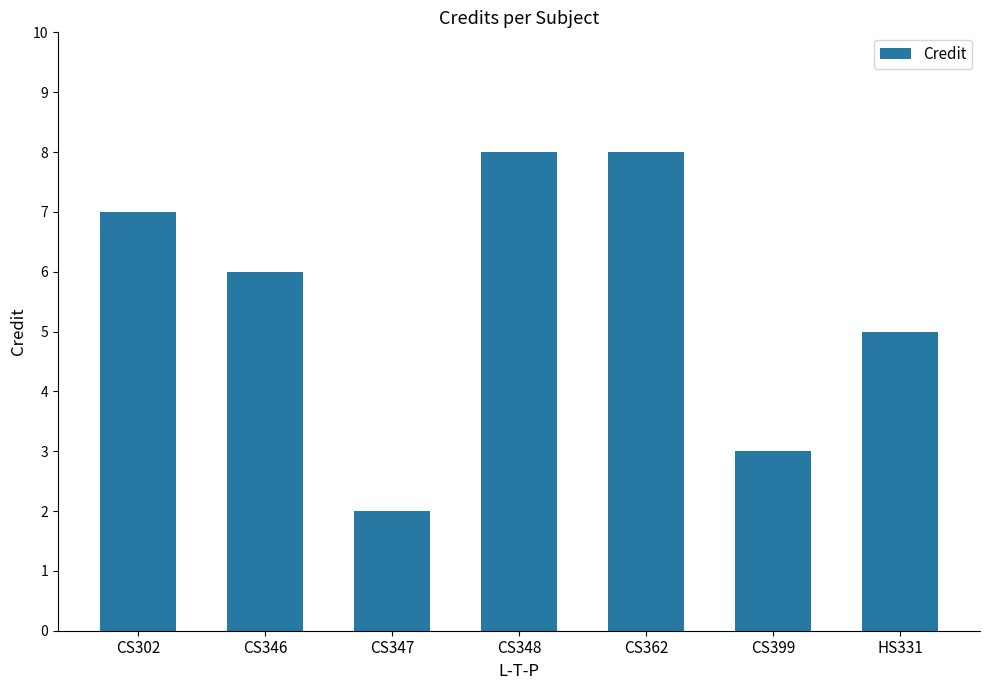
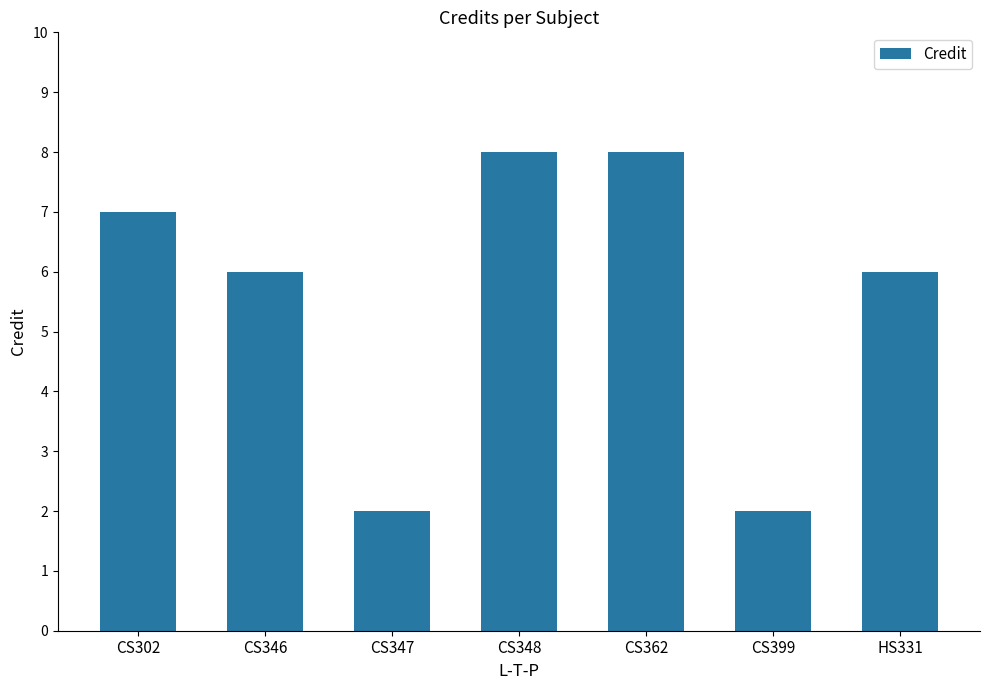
  {
    "CS302": 7,
    "CS346": 6,
    "CS347": 2,
    "CS348": 8,
    "CS362": 8,
-   "CS399": 3,
-   "HS331": 5
+   "CS399": 2,
+   "HS331": 6
  }
